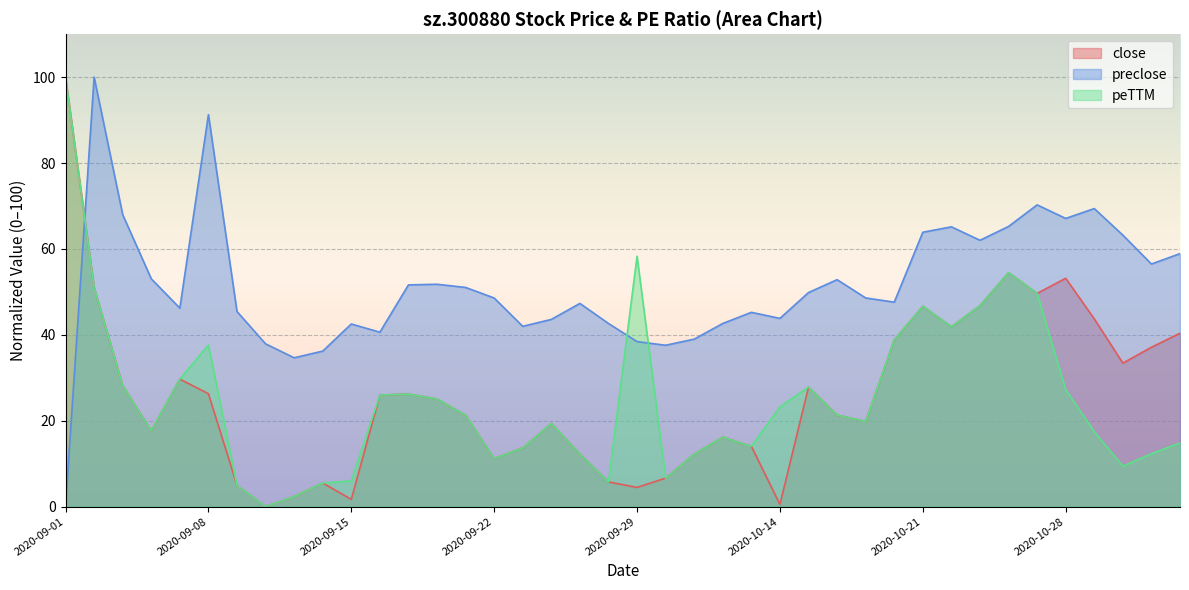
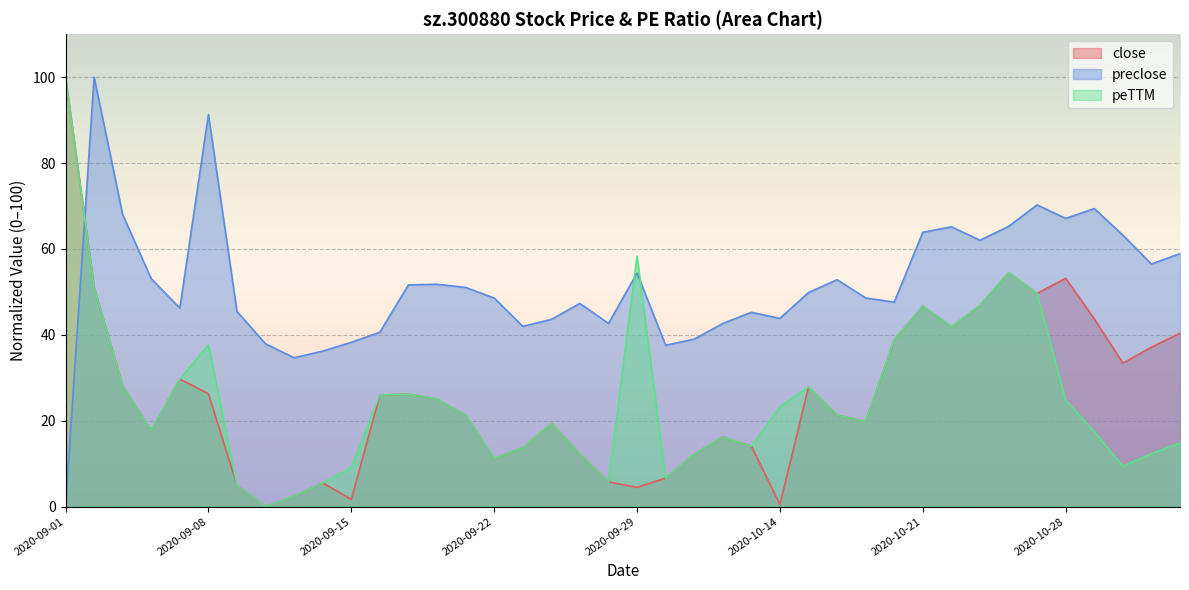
  {
    "close": {
      "2020-09-08": 26,
      "2020-09-15": 2,
      "2020-09-29": 4,
      "2020-10-14": 1,
      "2020-10-28": 53
    },
    "preclose": {
      "2020-09-01": 0,
      "2020-09-08": 91,
-     "2020-09-15": 43,
+     "2020-09-15": 38,
      "2020-09-22": 49,
-     "2020-09-29": 38,
+     "2020-09-29": 54,
      "2020-10-14": 44,
      "2020-10-21": 64,
      "2020-10-28": 67
    },
    "peTTM": {
      "2020-09-08": 38,
-     "2020-09-15": 6,
+     "2020-09-15": 9,
      "2020-09-29": 58,
      "2020-10-14": 23,
-     "2020-10-28": 27
+     "2020-10-28": 25
    }
  }
